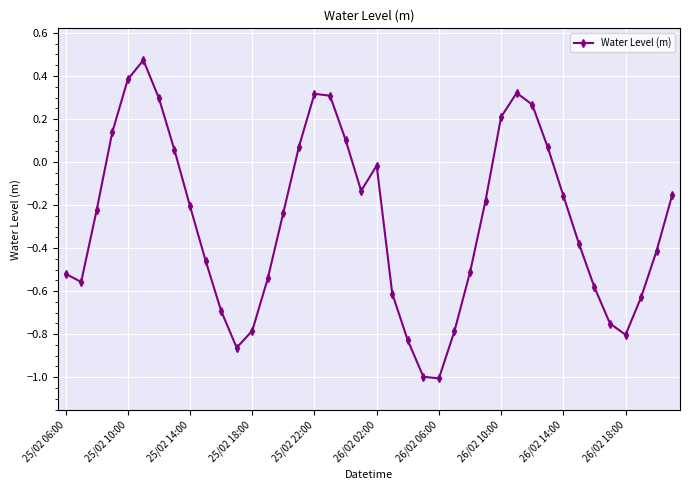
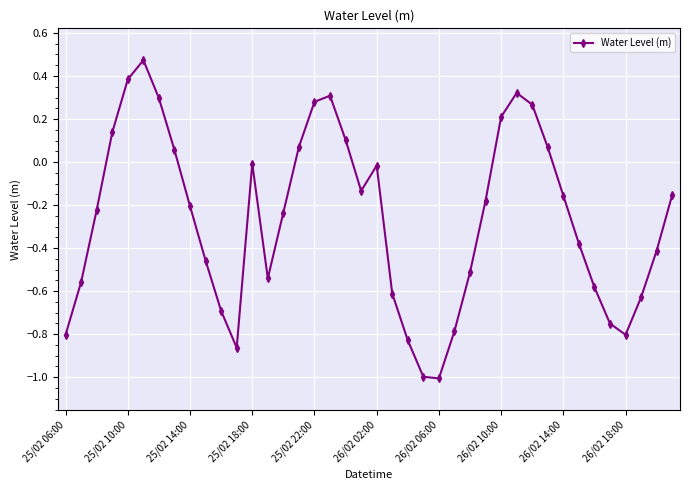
  {
-   "25/02 06:00": -0.52,
+   "25/02 06:00": -0.80,
    "25/02 10:00": 0.38,
    "25/02 14:00": -0.21,
-   "25/02 18:00": -0.78,
-   "25/02 22:00": 0.32,
+   "25/02 18:00": -0.01,
+   "25/02 22:00": 0.28,
    "26/02 02:00": -0.02,
    "26/02 06:00": -1.01,
    "26/02 10:00": 0.21,
    "26/02 14:00": -0.16,
    "26/02 18:00": -0.80
  }
